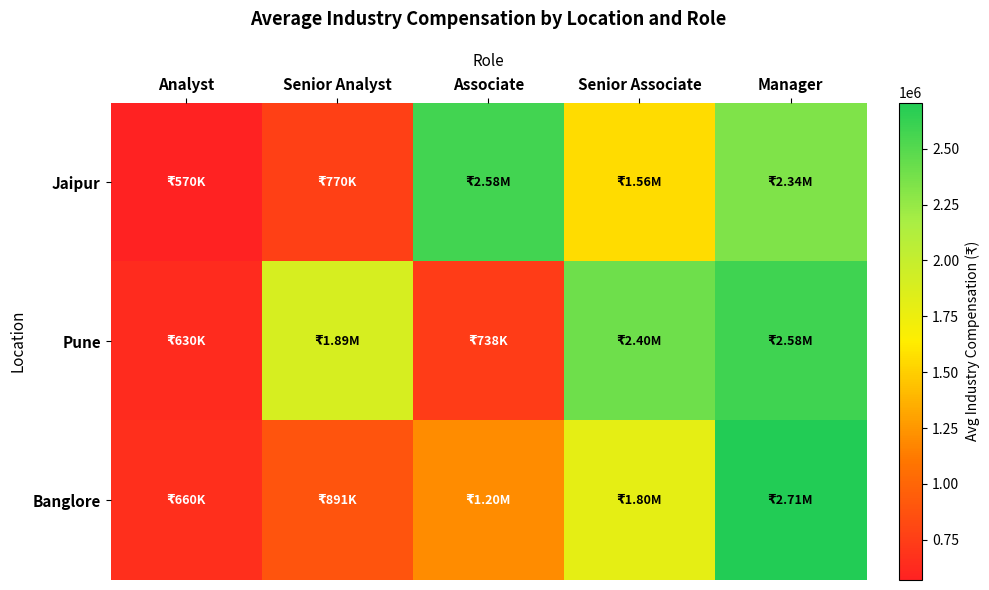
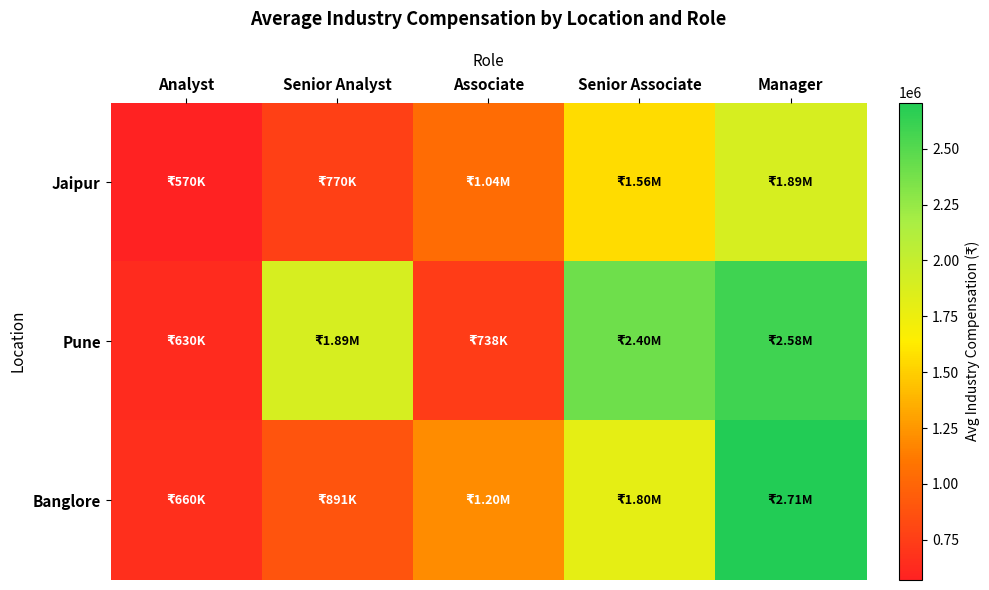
  {
    "Jaipur": {
      "Analyst": "570K",
      "Senior Analyst": "770K",
-     "Associate": "2.58M",
+     "Associate": "1.04M",
      "Senior Associate": "1.56M",
-     "Manager": "2.34M"
+     "Manager": "1.89M"
    },
    "Pune": {
      "Analyst": "630K",
      "Senior Analyst": "1.89M",
      "Associate": "738K",
      "Senior Associate": "2.40M",
      "Manager": "2.58M"
    },
    "Banglore": {
      "Analyst": "660K",
      "Senior Analyst": "891K",
      "Associate": "1.20M",
      "Senior Associate": "1.80M",
      "Manager": "2.71M"
    }
  }
